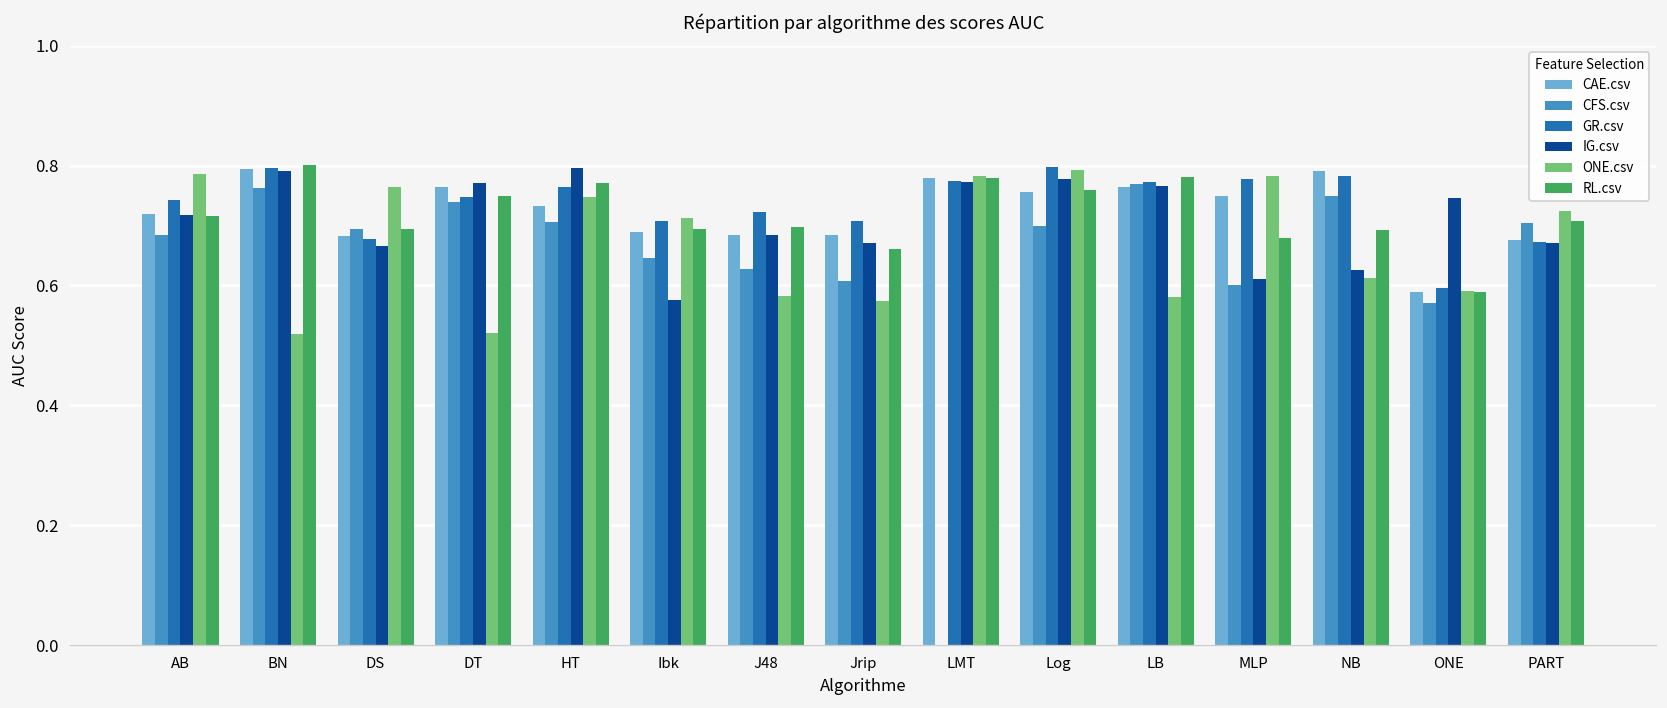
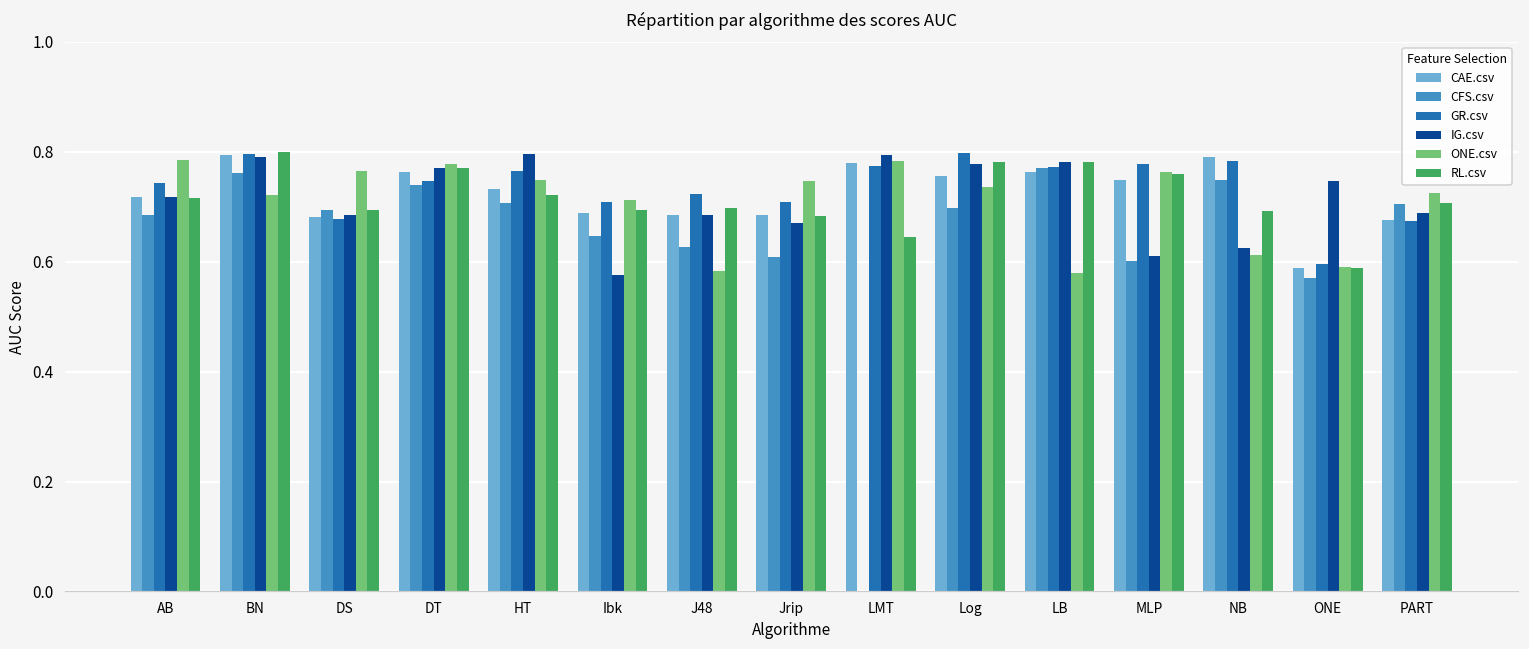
  {
    "IG.csv": {
      "AB": 0.72,
      "BN": 0.79,
-     "DS": 0.67,
+     "DS": 0.69,
      "DT": 0.77,
      "HT": 0.80,
      "Ibk": 0.58,
      "J48": 0.68,
      "Jrip": 0.67,
-     "LMT": 0.77,
+     "LMT": 0.79,
      "Log": 0.78,
-     "LB": 0.77,
+     "LB": 0.78,
      "MLP": 0.61,
      "NB": 0.63,
      "ONE": 0.75,
-     "PART": 0.67
+     "PART": 0.69
    },
    "ONE.csv": {
      "AB": 0.79,
-     "BN": 0.52,
+     "BN": 0.72,
      "DS": 0.76,
-     "DT": 0.52,
+     "DT": 0.78,
      "HT": 0.75,
      "Ibk": 0.71,
      "J48": 0.58,
-     "Jrip": 0.57,
+     "Jrip": 0.75,
      "LMT": 0.78,
-     "Log": 0.79,
+     "Log": 0.74,
      "LB": 0.58,
-     "MLP": 0.78,
+     "MLP": 0.76,
      "NB": 0.61,
      "ONE": 0.59,
      "PART": 0.72
    },
    "RL.csv": {
      "AB": 0.72,
      "BN": 0.80,
      "DS": 0.69,
-     "DT": 0.75,
-     "HT": 0.77,
+     "DT": 0.77,
+     "HT": 0.72,
      "Ibk": 0.69,
      "J48": 0.70,
-     "Jrip": 0.66,
-     "LMT": 0.78,
-     "Log": 0.76,
+     "Jrip": 0.68,
+     "LMT": 0.65,
+     "Log": 0.78,
      "LB": 0.78,
-     "MLP": 0.68,
+     "MLP": 0.76,
      "NB": 0.69,
      "ONE": 0.59,
      "PART": 0.71
    }
  }
